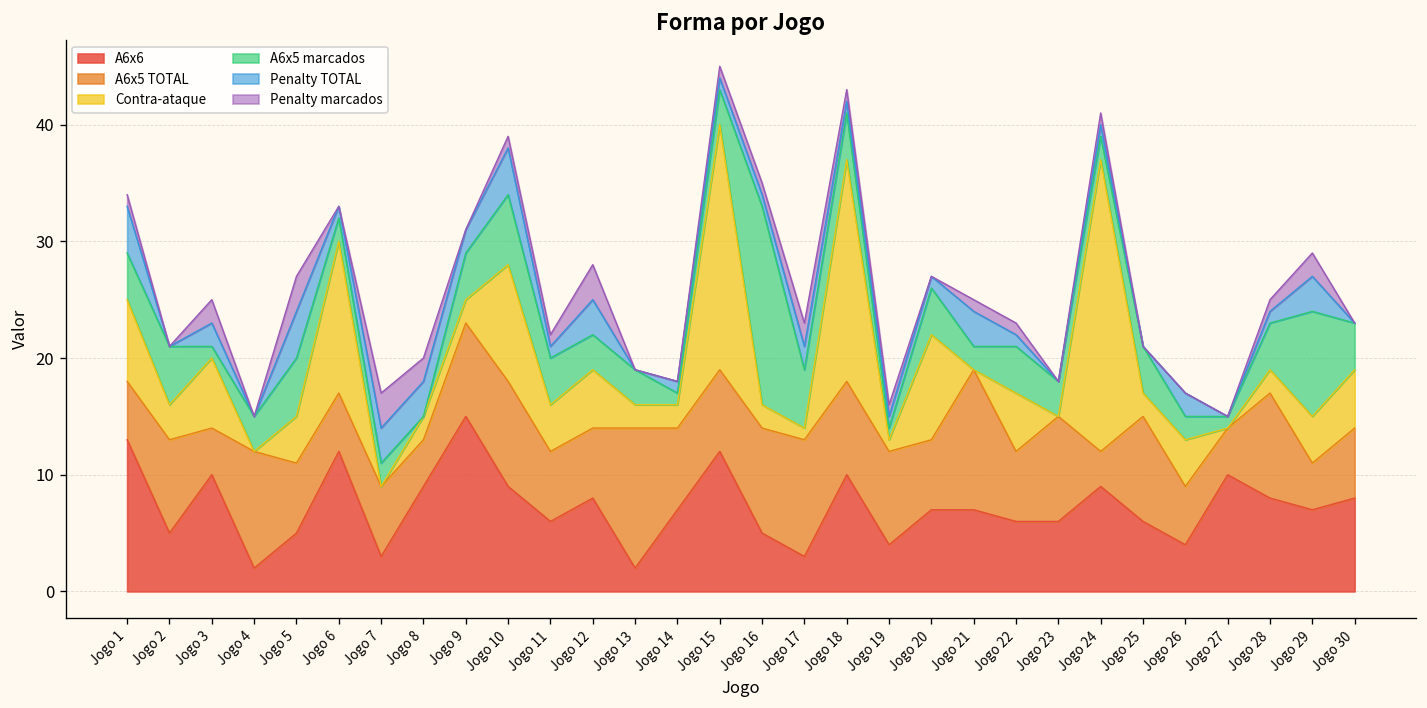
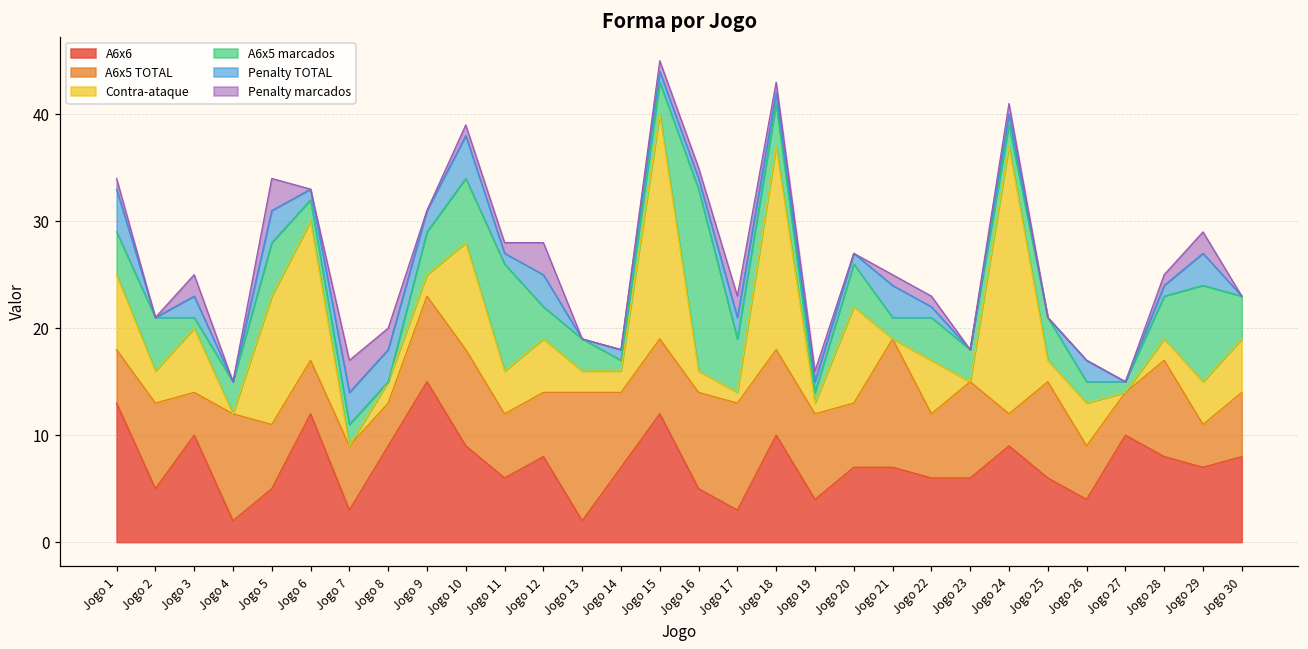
  {
    "Contra-ataque": {
      "Jogo 1": 7,
      "Jogo 2": 3,
      "Jogo 3": 6,
-     "Jogo 5": 4,
+     "Jogo 5": 12,
      "Jogo 6": 13,
      "Jogo 9": 2,
      "Jogo 10": 10,
      "Jogo 11": 4,
      "Jogo 12": 5,
      "Jogo 13": 2,
      "Jogo 14": 2,
      "Jogo 15": 21,
      "Jogo 16": 2,
      "Jogo 17": 1,
      "Jogo 18": 19,
      "Jogo 19": 1,
      "Jogo 20": 9,
      "Jogo 22": 5,
      "Jogo 24": 25,
      "Jogo 25": 2,
      "Jogo 26": 4,
      "Jogo 28": 2,
      "Jogo 29": 4,
      "Jogo 30": 5
    },
    "A6x5 marcados": {
      "Jogo 1": 4,
      "Jogo 3": 1,
      "Jogo 5": 5,
      "Jogo 6": 2,
      "Jogo 7": 2,
      "Jogo 9": 4,
      "Jogo 10": 6,
-     "Jogo 11": 4,
+     "Jogo 11": 10,
      "Jogo 12": 3,
      "Jogo 14": 1,
      "Jogo 15": 3,
      "Jogo 16": 17,
      "Jogo 17": 5,
      "Jogo 18": 4,
      "Jogo 19": 1,
      "Jogo 20": 4,
      "Jogo 21": 2,
      "Jogo 22": 4,
      "Jogo 24": 2,
      "Jogo 26": 2,
      "Jogo 28": 4,
      "Jogo 29": 9
    },
    "Penalty TOTAL": {
      "Jogo 1": 4,
      "Jogo 3": 2,
-     "Jogo 5": 4,
+     "Jogo 5": 3,
      "Jogo 7": 3,
      "Jogo 8": 3,
      "Jogo 10": 4,
      "Jogo 11": 1,
      "Jogo 12": 3,
      "Jogo 15": 1,
      "Jogo 16": 1,
      "Jogo 17": 2,
      "Jogo 18": 1,
      "Jogo 19": 1,
      "Jogo 21": 3,
      "Jogo 22": 1,
      "Jogo 24": 1,
      "Jogo 28": 1,
      "Jogo 29": 3
    },
    "Penalty marcados": {
      "Jogo 1": 1,
      "Jogo 3": 2,
      "Jogo 5": 3,
      "Jogo 7": 3,
      "Jogo 8": 2,
      "Jogo 10": 1,
      "Jogo 11": 1,
      "Jogo 12": 3,
      "Jogo 15": 1,
      "Jogo 16": 1,
      "Jogo 17": 2,
      "Jogo 18": 1,
      "Jogo 19": 1,
      "Jogo 21": 1,
      "Jogo 22": 1,
      "Jogo 24": 1,
      "Jogo 28": 1,
      "Jogo 29": 2
    }
  }
